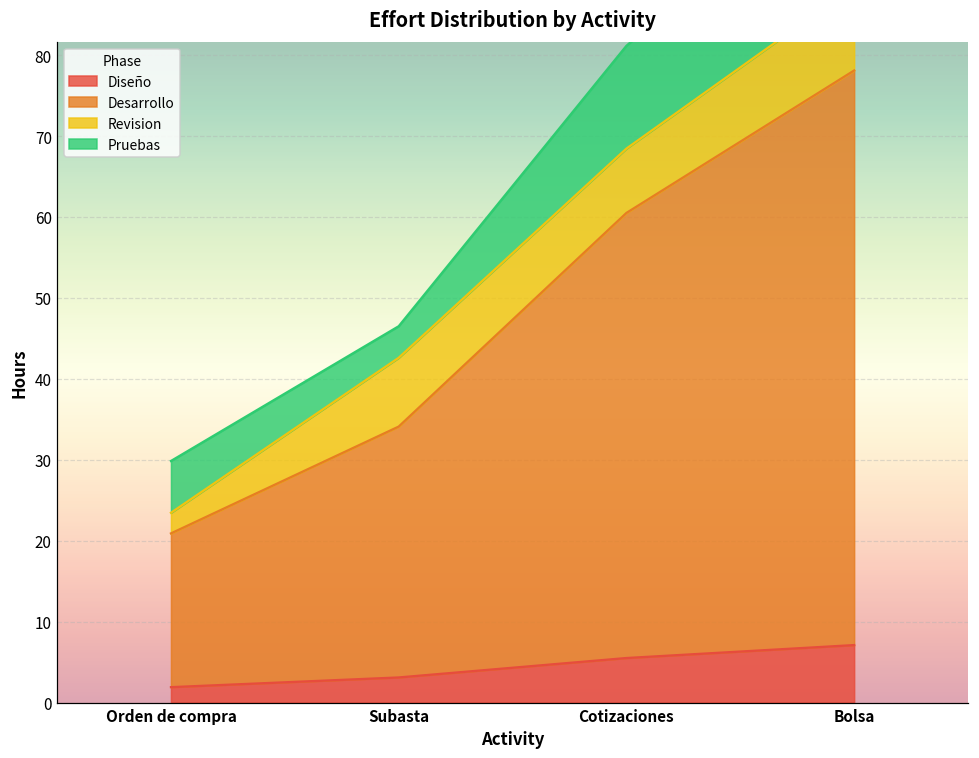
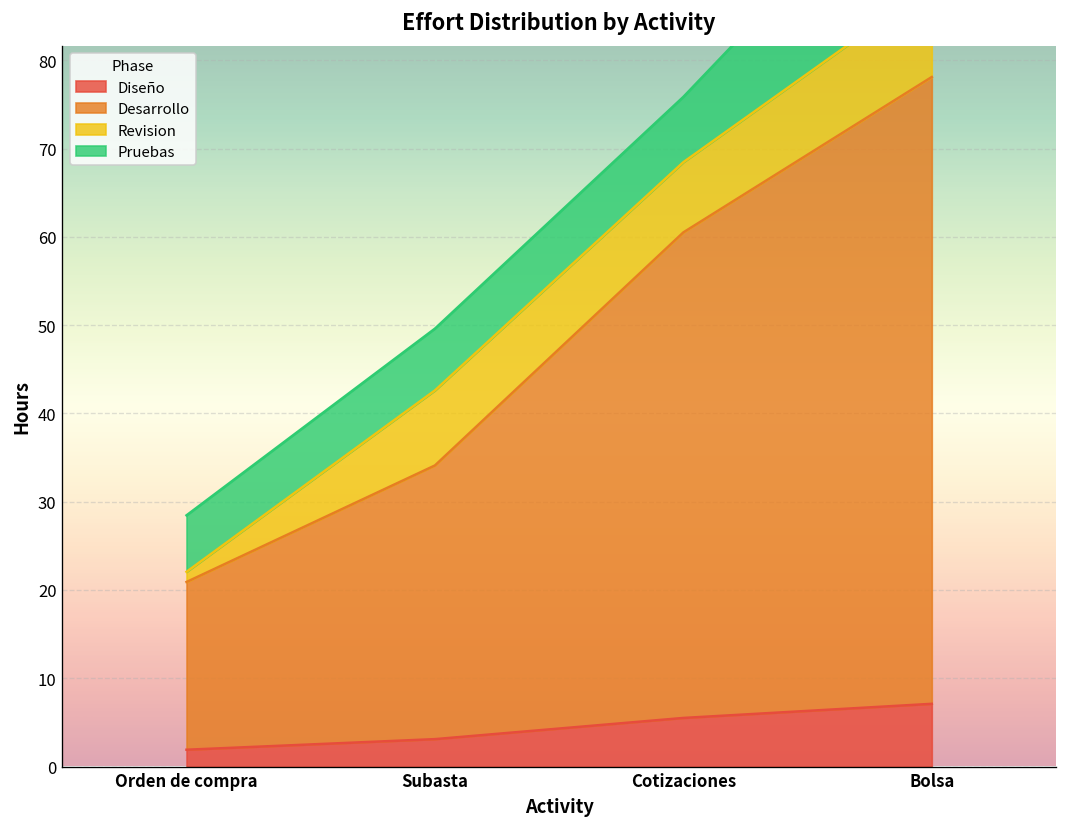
  {
    "Revision": {
-     "Orden de compra": 3,
+     "Orden de compra": 1,
      "Subasta": 9,
      "Cotizaciones": 8
    },
    "Pruebas": {
      "Orden de compra": 6,
-     "Subasta": 4,
-     "Cotizaciones": 13
+     "Subasta": 7,
+     "Cotizaciones": 7
    }
  }
